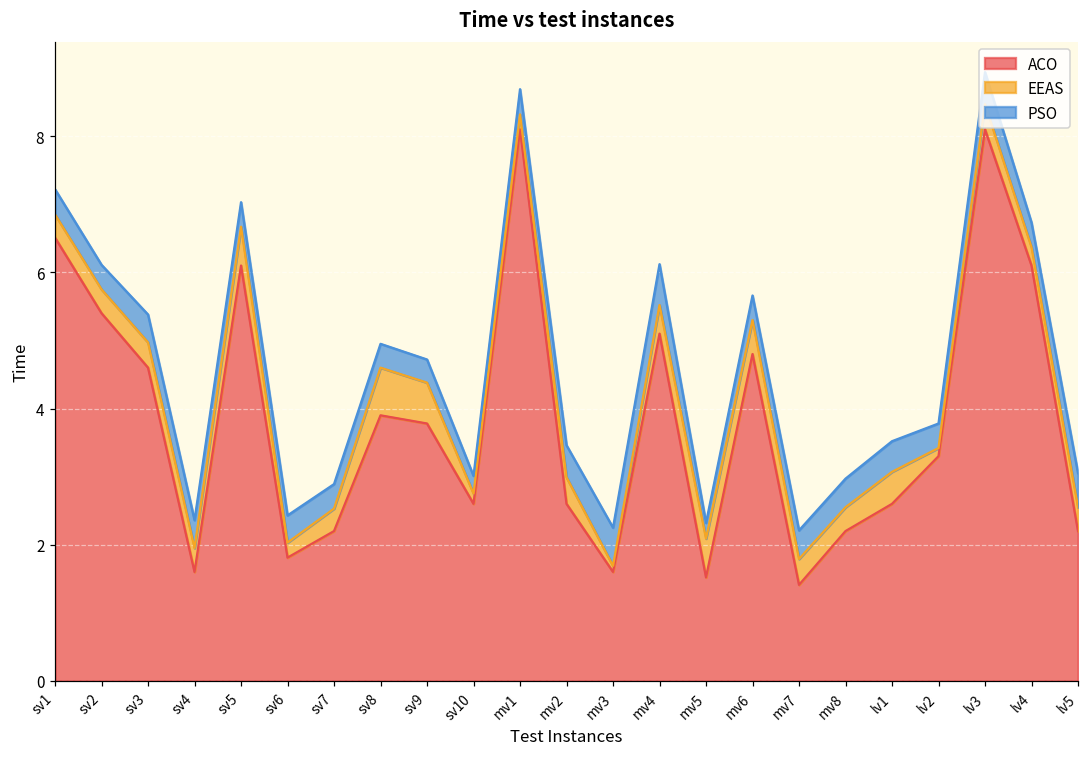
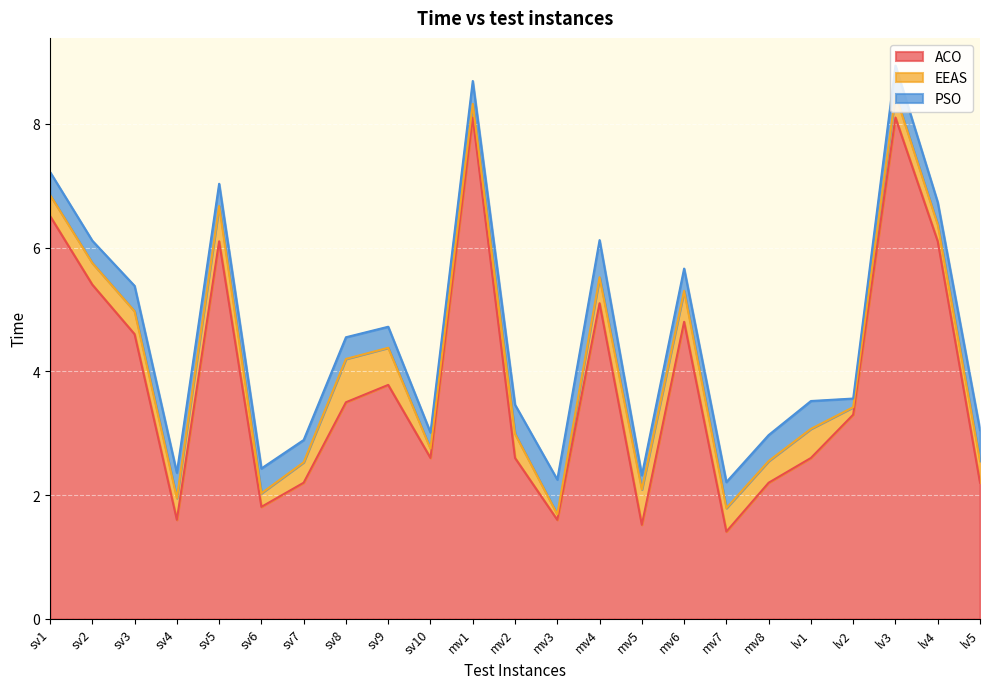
  {
    "ACO": {
      "sv1": 6.5,
      "sv2": 5.4,
      "sv3": 4.6,
      "sv4": 1.6,
      "sv5": 6.1,
      "sv6": 1.8,
      "sv7": 2.2,
-     "sv8": 3.9,
+     "sv8": 3.5,
      "sv9": 3.8,
      "sv10": 2.6,
      "mv1": 8.1,
      "mv2": 2.6,
      "mv3": 1.6,
      "mv4": 5.1,
      "mv5": 1.5,
      "mv6": 4.8,
      "mv7": 1.4,
      "mv8": 2.2,
      "lv1": 2.6,
      "lv2": 3.3,
      "lv3": 8.1,
      "lv4": 6.1,
      "lv5": 2.2
    },
    "EEAS": {
      "sv1": 0.3,
      "sv2": 0.3,
      "sv3": 0.4,
      "sv4": 0.4,
      "sv5": 0.6,
      "sv6": 0.2,
      "sv7": 0.3,
      "sv8": 0.7,
      "sv9": 0.6,
      "sv10": 0.1,
      "mv1": 0.2,
      "mv2": 0.4,
      "mv3": 0.1,
      "mv4": 0.4,
      "mv5": 0.6,
      "mv6": 0.5,
      "mv7": 0.4,
      "mv8": 0.4,
      "lv1": 0.5,
      "lv2": 0.1,
      "lv4": 0.3,
      "lv5": 0.4
    },
    "PSO": {
      "sv1": 0.4,
      "sv2": 0.4,
      "sv3": 0.4,
      "sv4": 0.4,
      "sv5": 0.4,
      "sv6": 0.4,
      "sv7": 0.4,
      "sv8": 0.3,
      "sv9": 0.3,
      "sv10": 0.3,
      "mv1": 0.4,
      "mv2": 0.5,
      "mv3": 0.6,
      "mv4": 0.6,
      "mv5": 0.2,
      "mv6": 0.4,
      "mv7": 0.4,
      "mv8": 0.4,
      "lv1": 0.5,
-     "lv2": 0.4,
+     "lv2": 0.1,
      "lv4": 0.4,
      "lv5": 0.5
    }
  }
